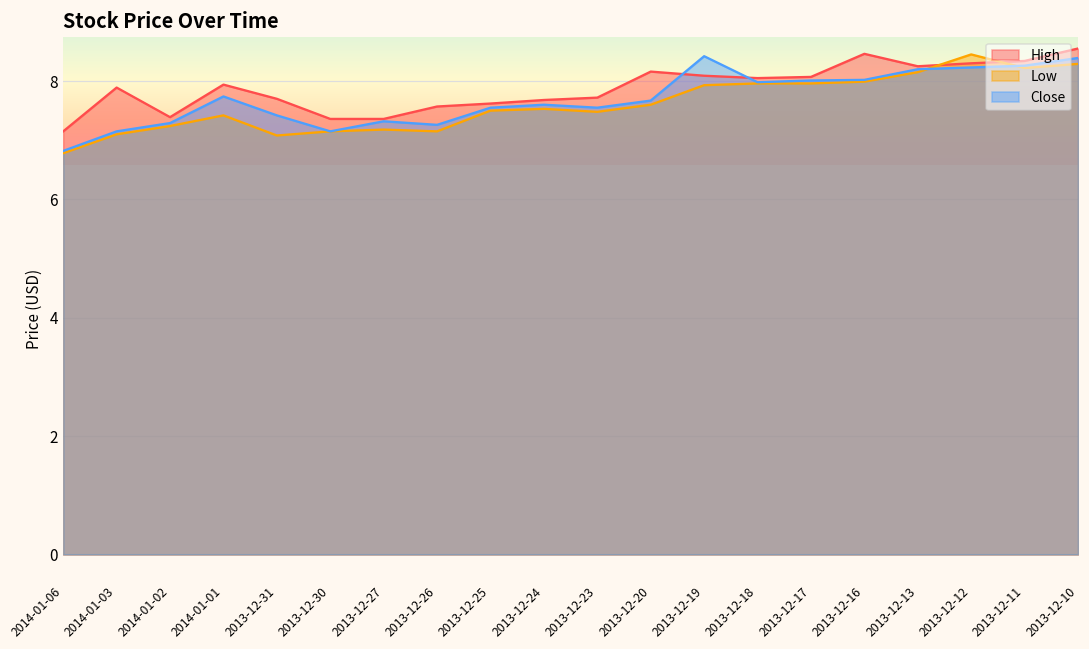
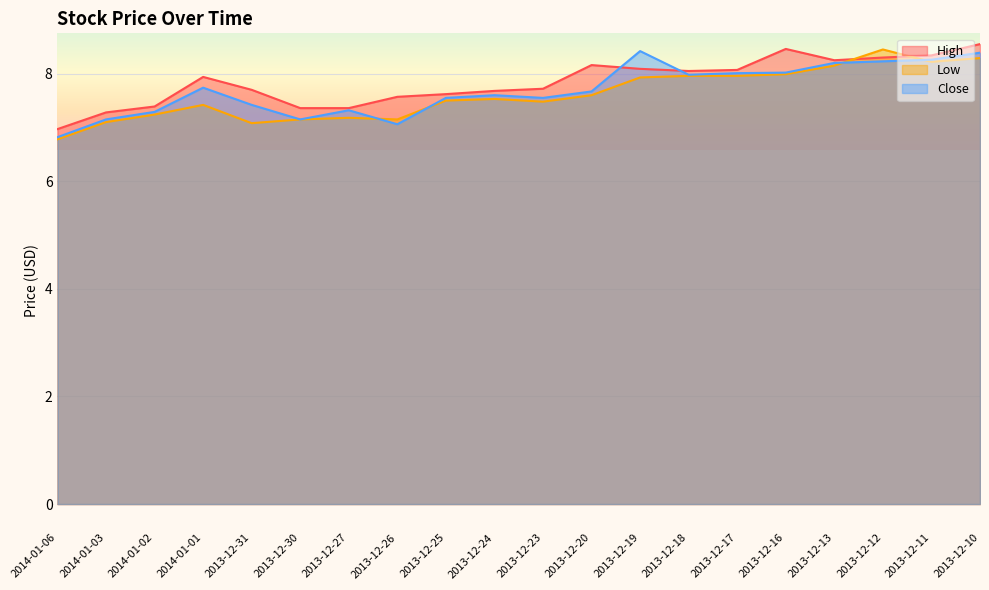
  {
    "High": {
-     "2014-01-06": 7.2,
-     "2014-01-03": 7.9,
+     "2014-01-06": 7.0,
+     "2014-01-03": 7.3,
      "2014-01-02": 7.4,
      "2014-01-01": 7.9,
      "2013-12-31": 7.7,
      "2013-12-30": 7.4,
      "2013-12-26": 7.6,
      "2013-12-25": 7.6,
      "2013-12-24": 7.7,
      "2013-12-23": 7.7,
      "2013-12-20": 8.2,
      "2013-12-19": 8.1,
      "2013-12-18": 8.1,
      "2013-12-17": 8.1,
      "2013-12-16": 8.5,
      "2013-12-13": 8.3,
      "2013-12-12": 8.3,
      "2013-12-10": 8.6
    },
    "Low": {
      "2014-01-03": 7.1,
      "2014-01-02": 7.2,
      "2014-01-01": 7.4,
      "2013-12-31": 7.1,
      "2013-12-27": 7.2,
      "2013-12-26": 7.2,
      "2013-12-25": 7.5,
      "2013-12-24": 7.5,
      "2013-12-23": 7.5,
      "2013-12-20": 7.6,
      "2013-12-19": 7.9,
      "2013-12-17": 8.0,
      "2013-12-13": 8.2,
      "2013-12-12": 8.5,
      "2013-12-10": 8.3
    },
    "Close": {
      "2014-01-03": 7.2,
      "2014-01-02": 7.3,
      "2014-01-01": 7.7,
      "2013-12-31": 7.4,
-     "2013-12-26": 7.3,
+     "2013-12-26": 7.1,
      "2013-12-25": 7.6,
      "2013-12-24": 7.6,
      "2013-12-23": 7.6,
      "2013-12-20": 7.7,
      "2013-12-19": 8.4,
      "2013-12-17": 8.0,
      "2013-12-13": 8.2,
      "2013-12-12": 8.2,
      "2013-12-10": 8.4
    }
  }
